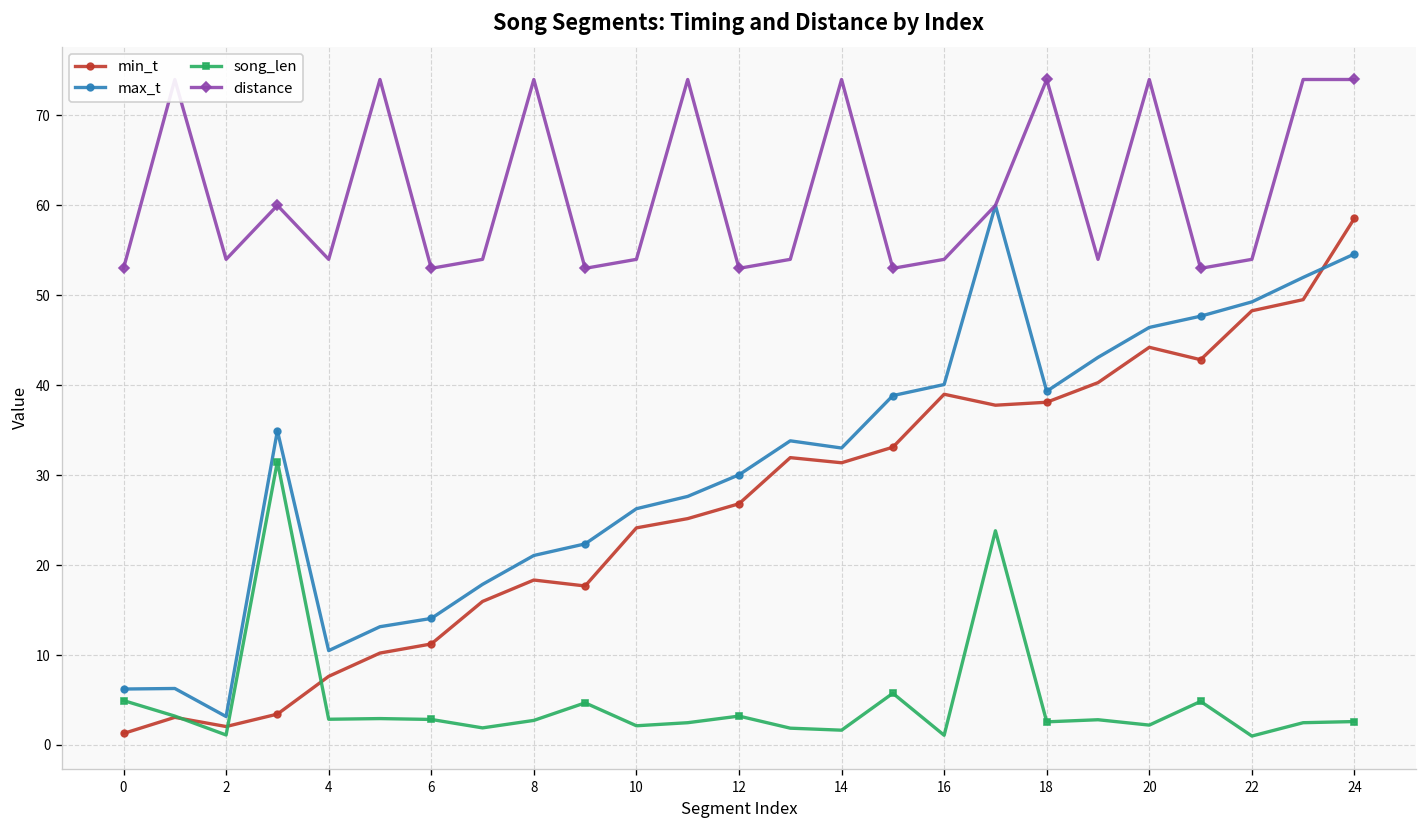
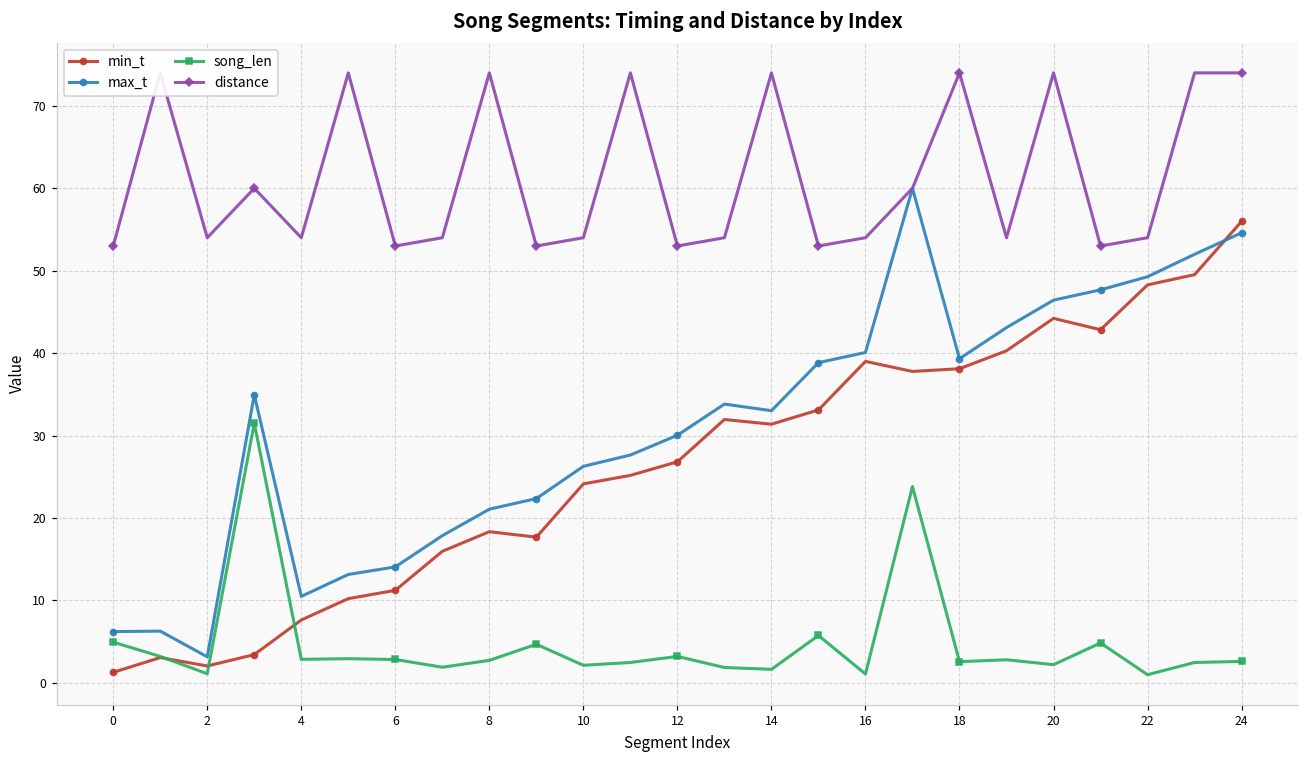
  {
    "min_t": {
      "0": 1,
      "2": 2,
      "4": 8,
      "6": 11,
      "8": 18,
      "10": 24,
      "12": 27,
      "14": 31,
      "16": 39,
      "18": 38,
      "20": 44,
      "22": 48,
-     "24": 59
+     "24": 56
    },
    "max_t": {
      "0": 6,
      "2": 3,
      "4": 10,
      "6": 14,
      "8": 21,
      "10": 26,
      "12": 30,
      "14": 33,
      "16": 40,
      "18": 39,
      "20": 46,
      "22": 49,
      "24": 55
    },
    "song_len": {
      "0": 5,
      "2": 1,
      "4": 3,
      "6": 3,
      "8": 3,
      "10": 2,
      "12": 3,
      "14": 2,
      "16": 1,
      "18": 3,
      "20": 2,
      "22": 1,
      "24": 3
    },
    "distance": {
      "0": 53,
      "2": 54,
      "4": 54,
      "6": 53,
      "8": 74,
      "10": 54,
      "12": 53,
      "14": 74,
      "16": 54,
      "18": 74,
      "20": 74,
      "22": 54,
      "24": 74
    }
  }
